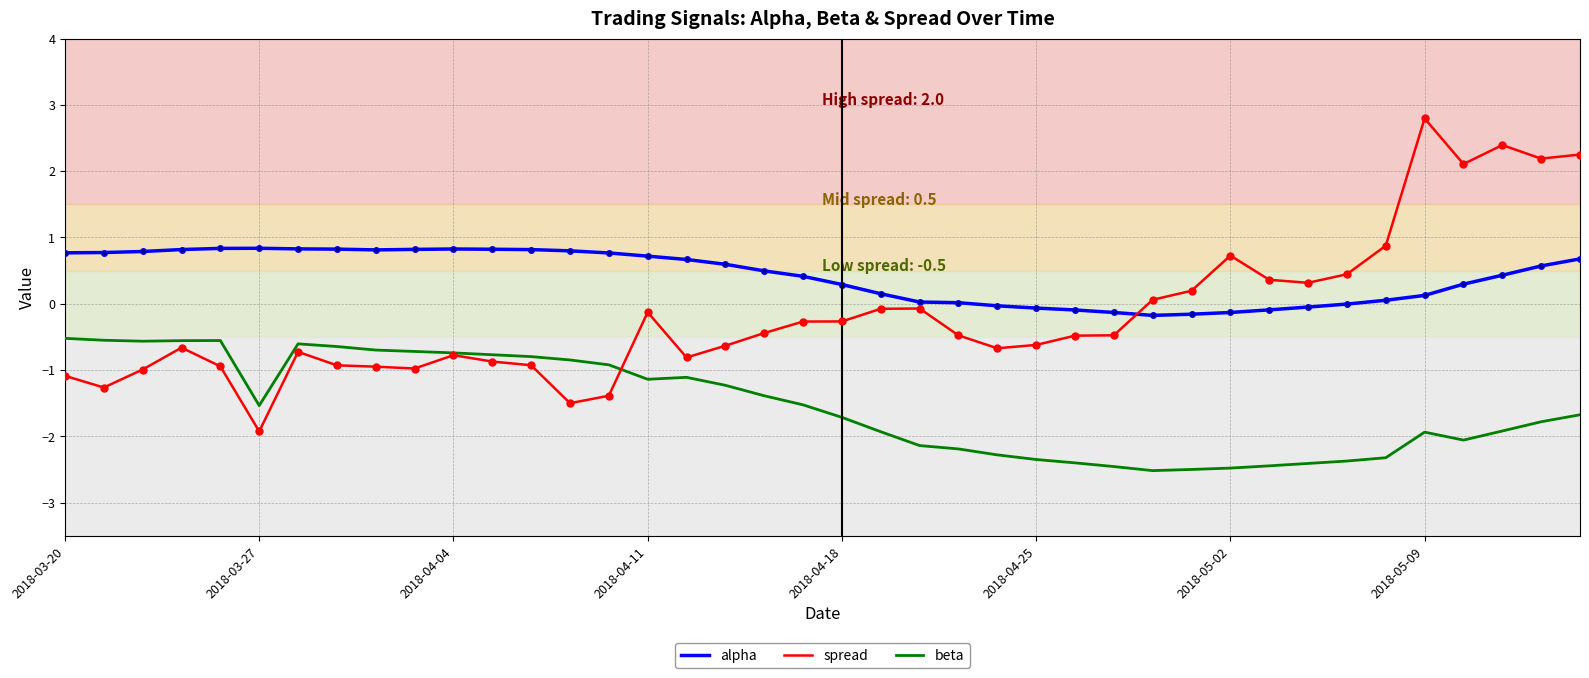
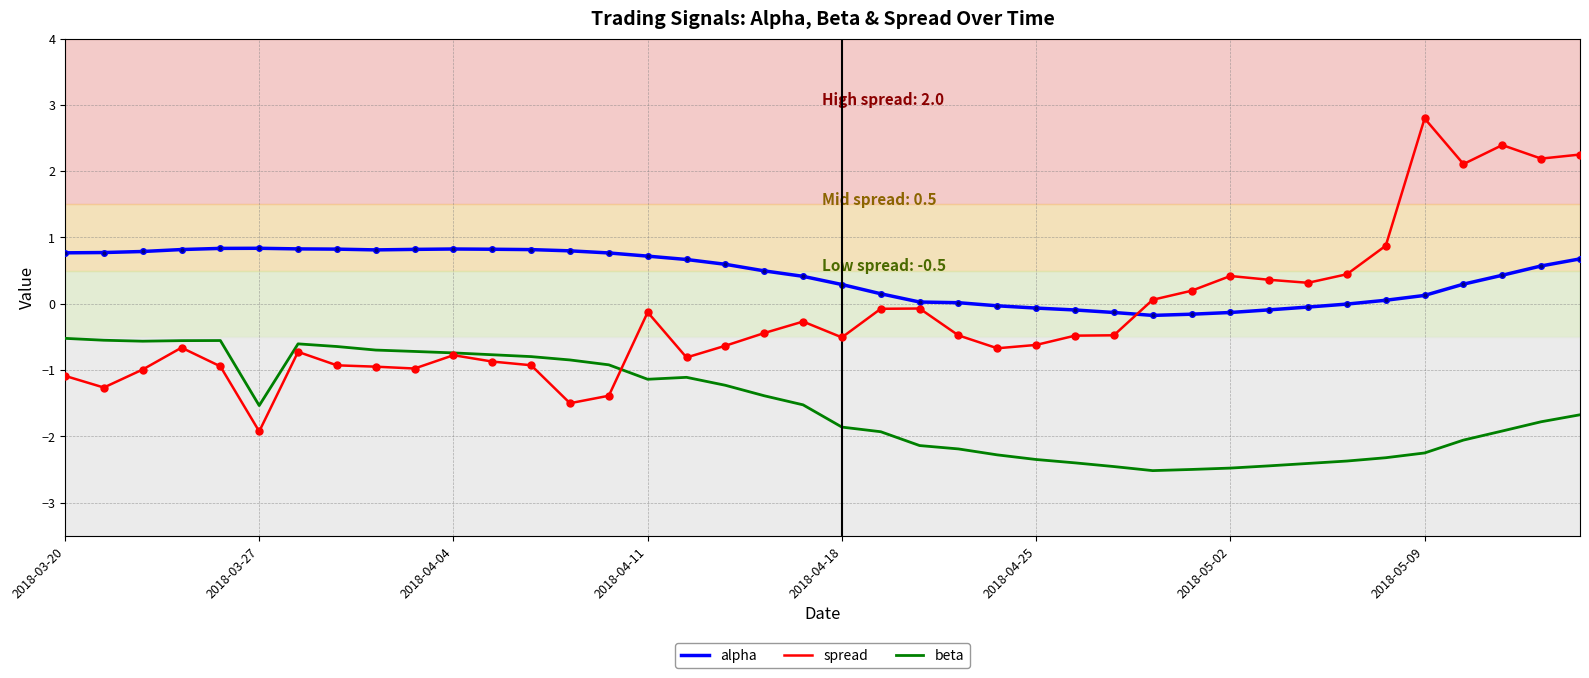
  {
    "alpha": {
      "2018-03-20": 0.8,
      "2018-03-27": 0.8,
      "2018-04-04": 0.8,
      "2018-04-11": 0.7,
      "2018-04-25": -0.1,
      "2018-05-02": -0.1,
      "2018-05-09": 0.1
    },
    "spread": {
      "2018-03-20": -1.1,
      "2018-03-27": -1.9,
      "2018-04-11": -0.1,
-     "2018-04-18": -0.3,
+     "2018-04-18": -0.5,
      "2018-04-25": -0.6,
-     "2018-05-02": 0.7,
+     "2018-05-02": 0.4,
      "2018-05-09": 2.8
    },
    "beta": {
      "2018-03-20": -0.5,
      "2018-03-27": -1.5,
      "2018-04-11": -1.1,
-     "2018-04-18": -1.7,
+     "2018-04-18": -1.9,
      "2018-04-25": -2.3,
      "2018-05-02": -2.5,
-     "2018-05-09": -1.9
+     "2018-05-09": -2.3
    }
  }
